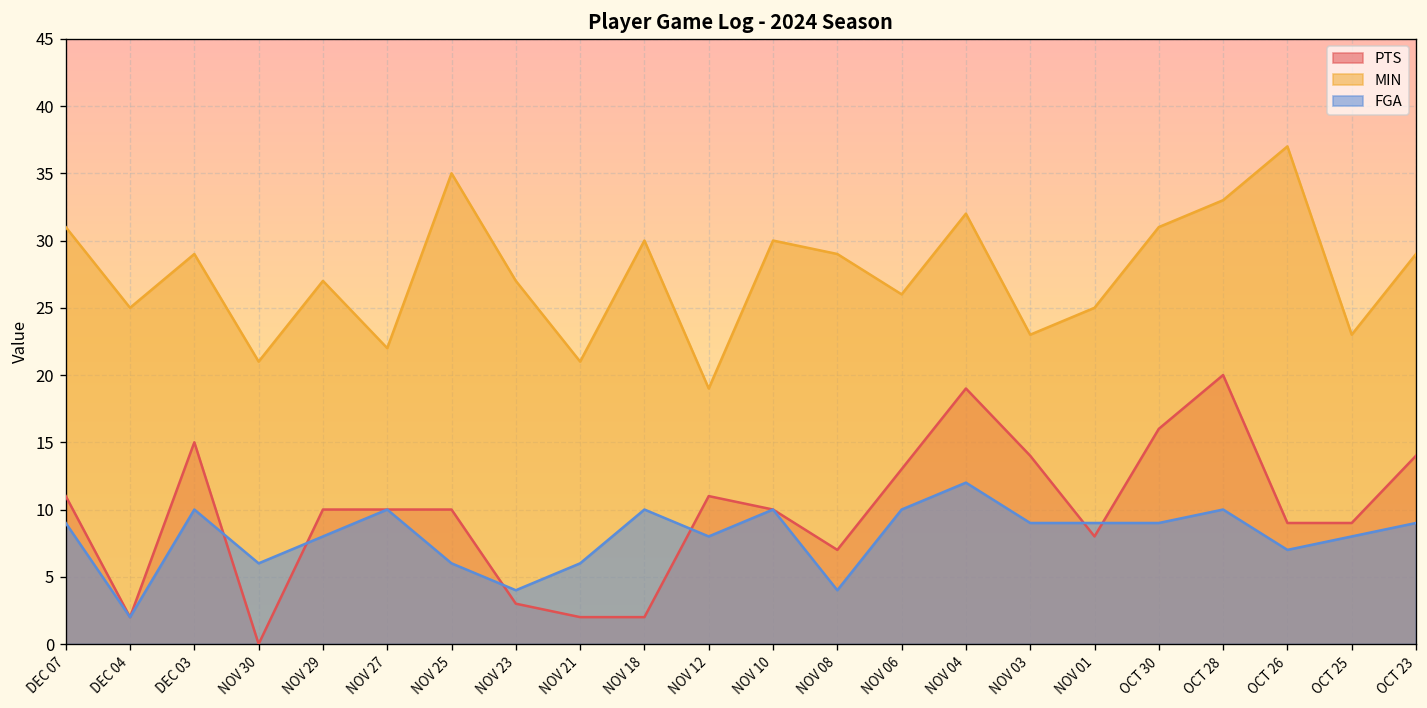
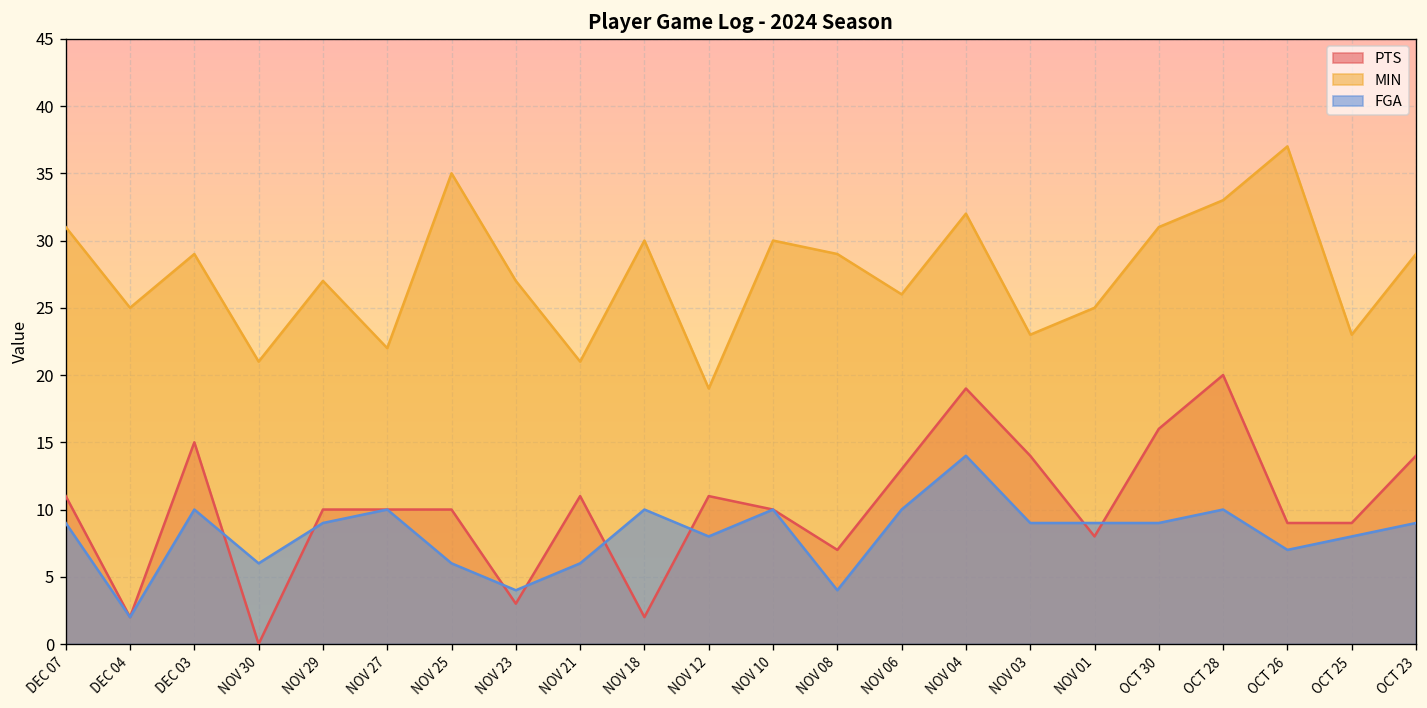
  {
    "PTS": {
      "DEC 07": 11,
      "DEC 03": 15,
      "NOV 30": 0,
      "NOV 29": 10,
      "NOV 25": 10,
      "NOV 23": 3,
-     "NOV 21": 2,
+     "NOV 21": 11,
      "NOV 18": 2,
      "NOV 12": 11,
      "NOV 08": 7,
      "NOV 06": 13,
      "NOV 04": 19,
      "NOV 03": 14,
      "NOV 01": 8,
      "OCT 30": 16,
      "OCT 28": 20,
      "OCT 26": 9,
      "OCT 25": 9,
      "OCT 23": 14
    },
    "MIN": {
      "DEC 07": 31,
      "DEC 04": 25,
      "DEC 03": 29,
      "NOV 30": 21,
      "NOV 29": 27,
      "NOV 27": 22,
      "NOV 25": 35,
      "NOV 23": 27,
      "NOV 21": 21,
      "NOV 18": 30,
      "NOV 12": 19,
      "NOV 10": 30,
      "NOV 08": 29,
      "NOV 06": 26,
      "NOV 04": 32,
      "NOV 03": 23,
      "NOV 01": 25,
      "OCT 30": 31,
      "OCT 28": 33,
      "OCT 26": 37,
      "OCT 25": 23,
      "OCT 23": 29
    },
    "FGA": {
      "DEC 07": 9,
      "DEC 03": 10,
      "NOV 30": 6,
-     "NOV 29": 8,
+     "NOV 29": 9,
      "NOV 25": 6,
      "NOV 23": 4,
      "NOV 21": 6,
      "NOV 18": 10,
      "NOV 12": 8,
      "NOV 08": 4,
      "NOV 06": 10,
-     "NOV 04": 12,
+     "NOV 04": 14,
      "NOV 03": 9,
      "NOV 01": 9,
      "OCT 30": 9,
      "OCT 28": 10,
      "OCT 26": 7,
      "OCT 25": 8,
      "OCT 23": 9
    }
  }
